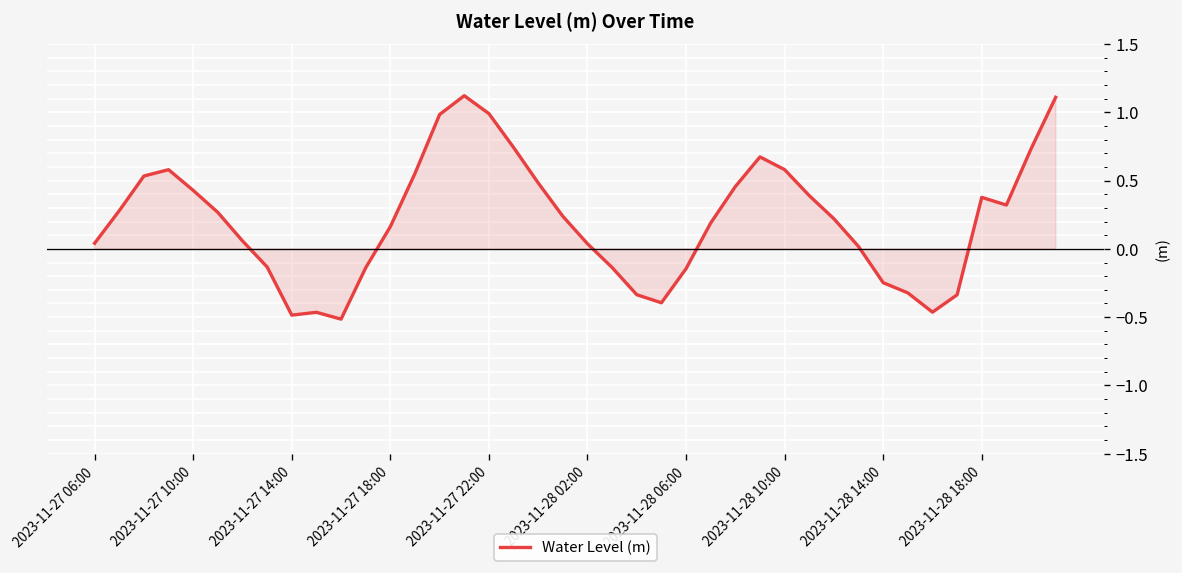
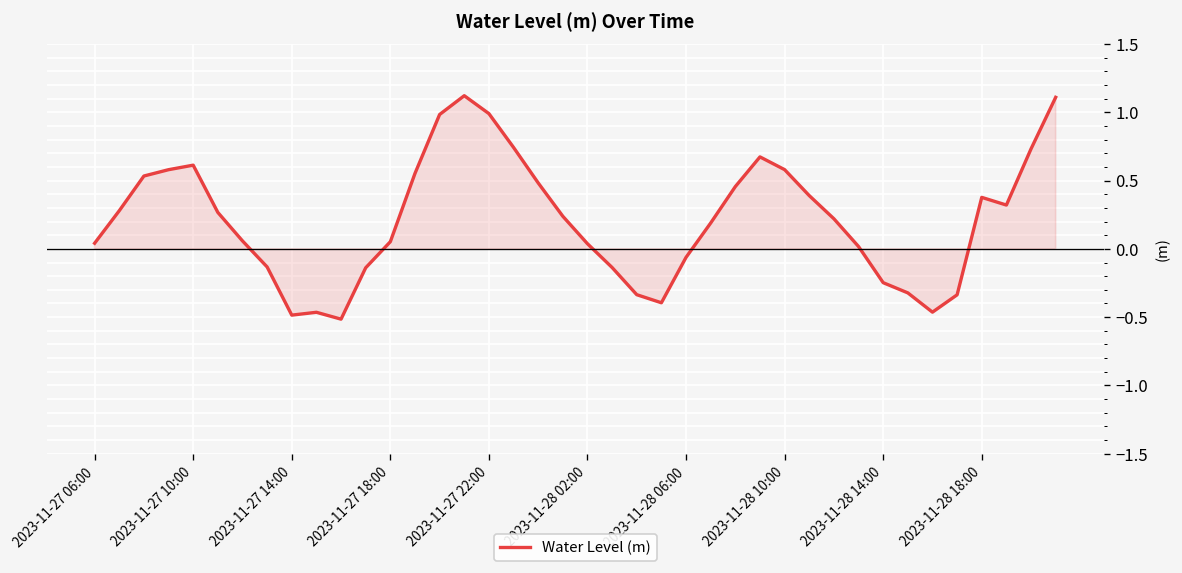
  {
    "2023-11-27 06:00": 0.04,
-   "2023-11-27 10:00": 0.43,
+   "2023-11-27 10:00": 0.61,
    "2023-11-27 14:00": -0.49,
-   "2023-11-27 18:00": 0.16,
+   "2023-11-27 18:00": 0.05,
    "2023-11-27 22:00": 0.99,
    "2023-11-28 02:00": 0.04,
-   "2023-11-28 06:00": -0.15,
+   "2023-11-28 06:00": -0.06,
    "2023-11-28 10:00": 0.58,
    "2023-11-28 14:00": -0.25,
    "2023-11-28 18:00": 0.38
  }
